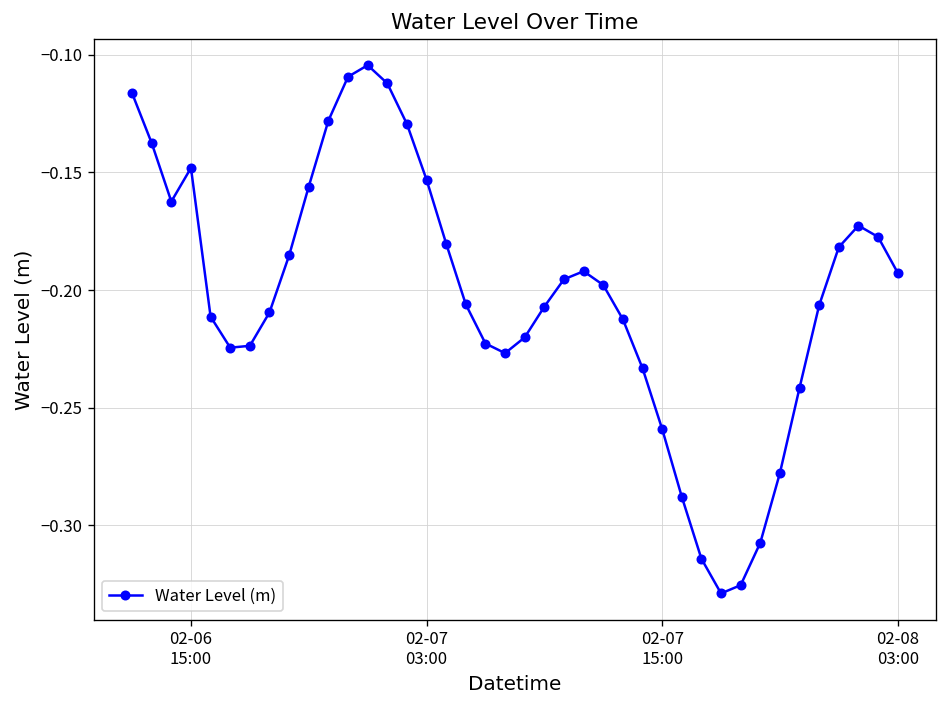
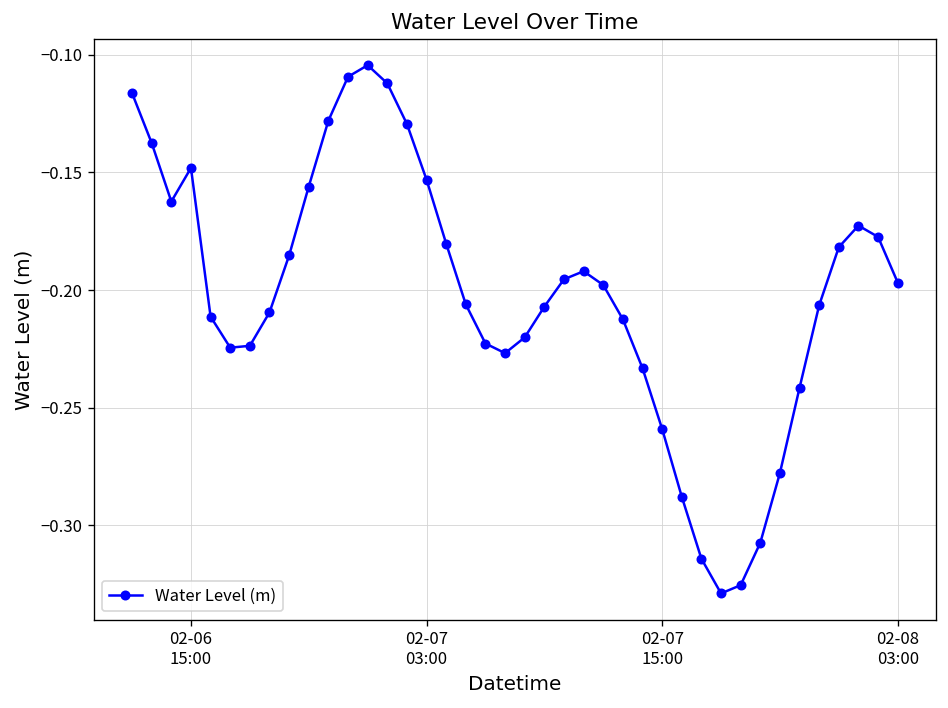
  {
    "02-06 15:00": -0.148,
    "02-07 03:00": -0.153,
    "02-07 15:00": -0.259,
-   "02-08 03:00": -0.193
+   "02-08 03:00": -0.197
  }
